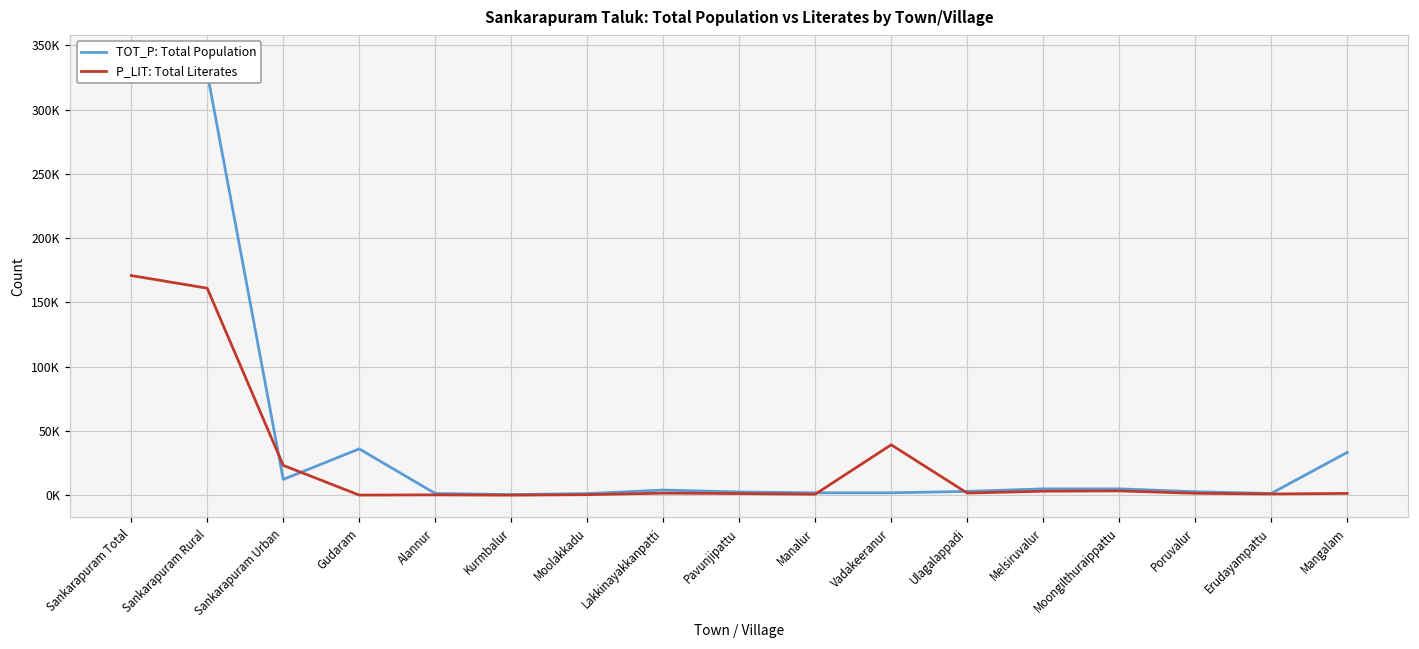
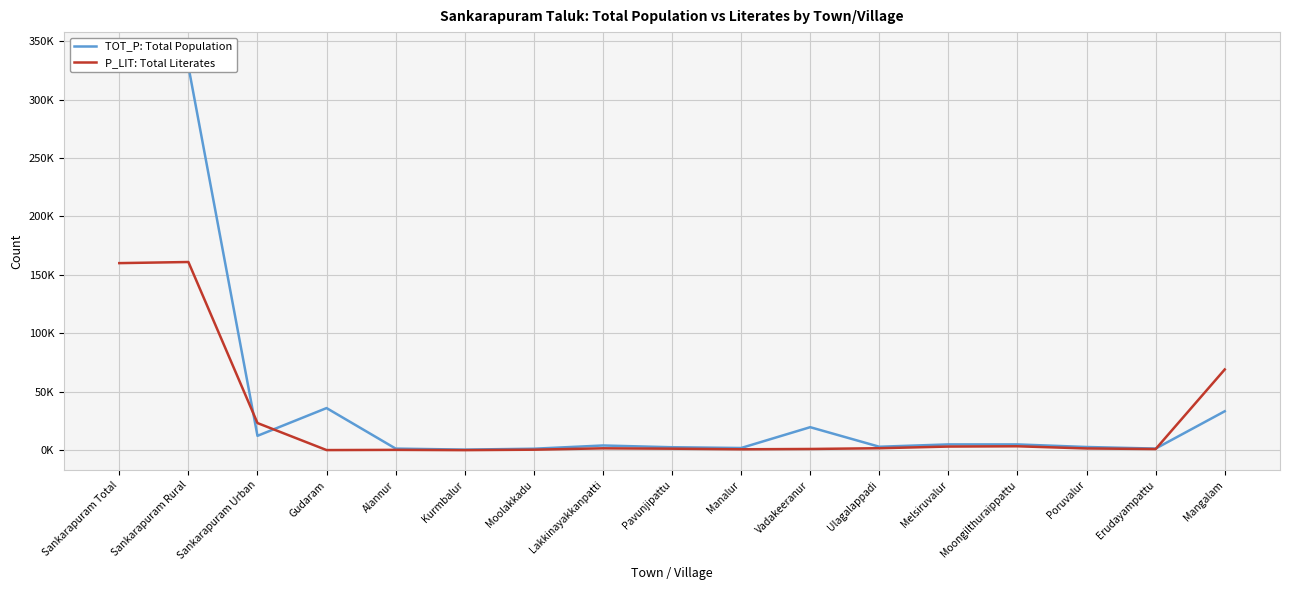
  {
    "TOT_P: Total Population": {
      "Sankarapuram Urban": 12000,
      "Gudaram": 36000,
      "Lakkinayakkanpatti": 4000,
-     "Vadakeeranur": 2000,
+     "Vadakeeranur": 20000,
      "Mangalam": 33000
    },
    "P_LIT: Total Literates": {
-     "Sankarapuram Total": 171000,
+     "Sankarapuram Total": 160000,
      "Sankarapuram Rural": 161000,
      "Sankarapuram Urban": 23000,
      "Gudaram": 0,
      "Lakkinayakkanpatti": 2000,
-     "Vadakeeranur": 39000,
-     "Mangalam": 1000
+     "Vadakeeranur": 1000,
+     "Mangalam": 69000
    }
  }
